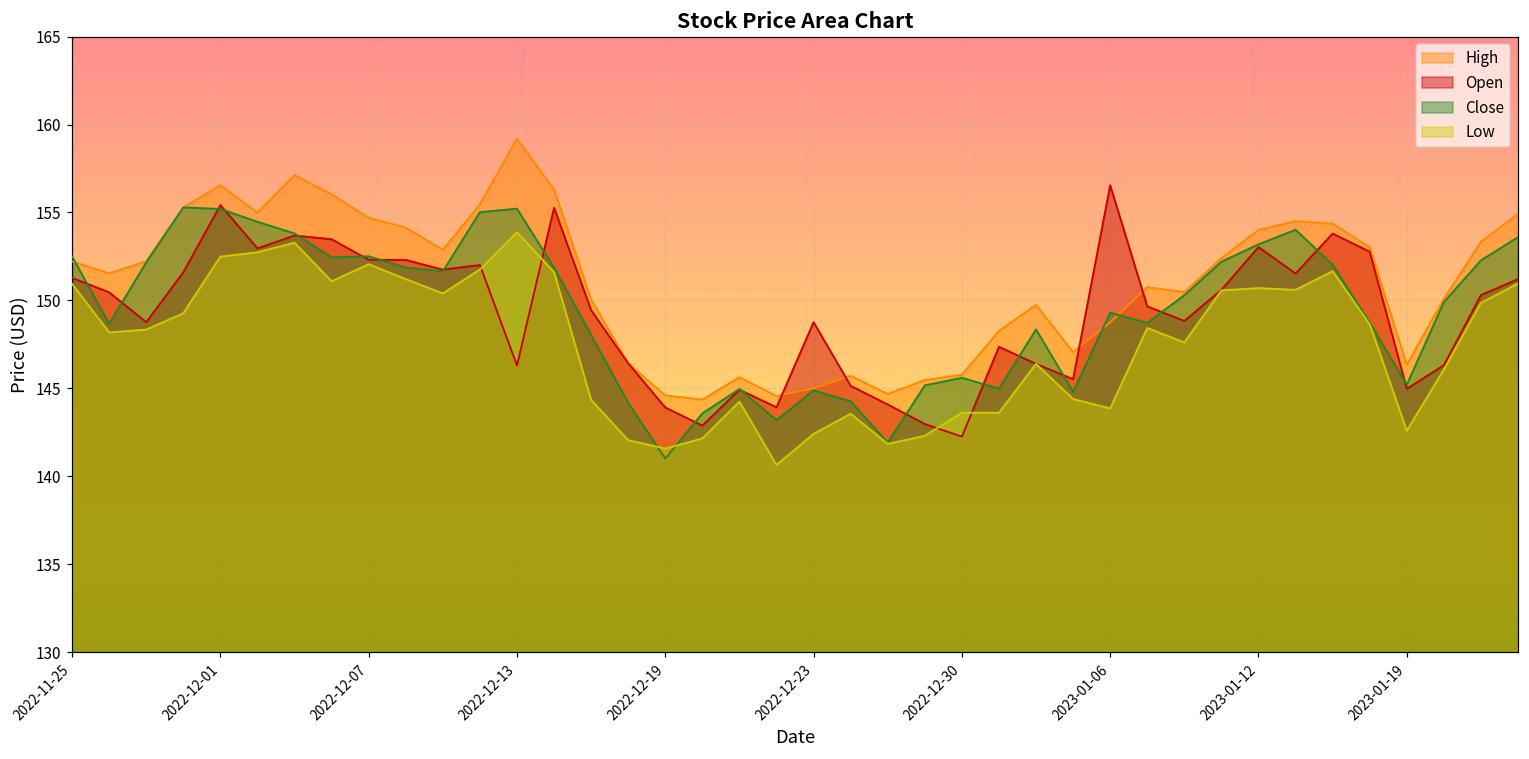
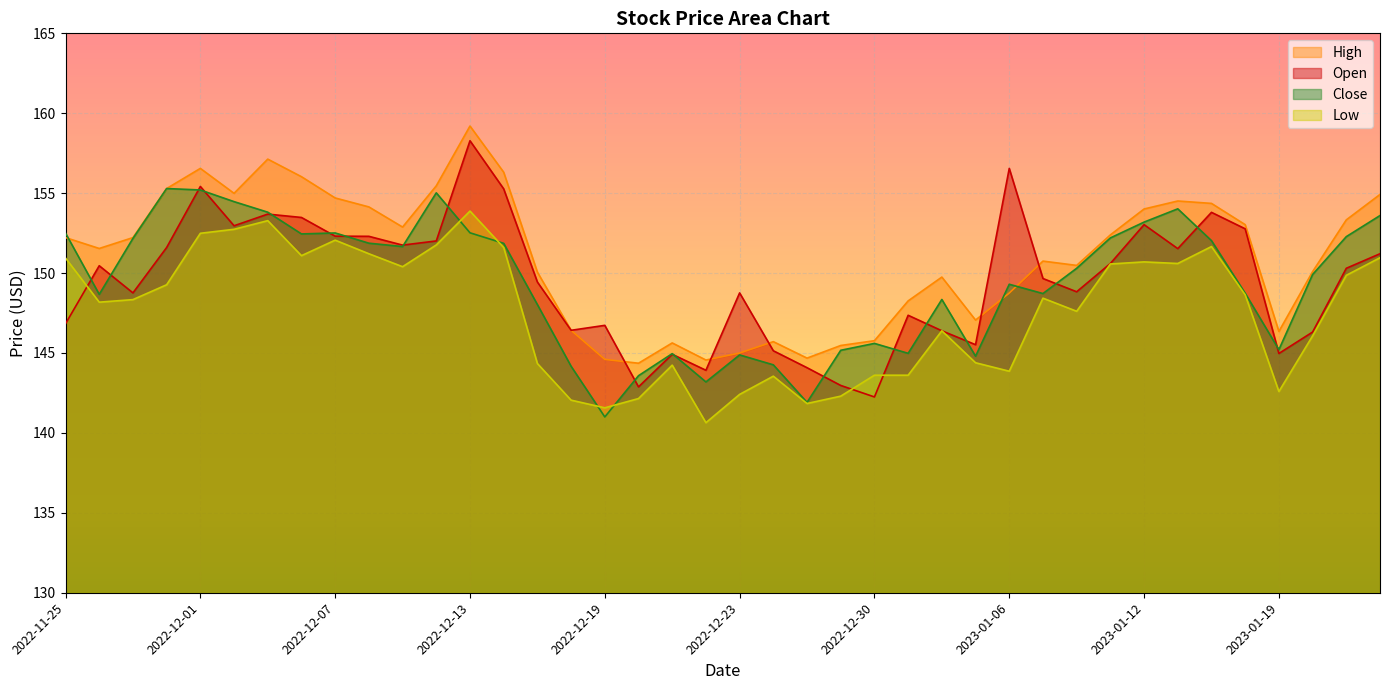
  {
    "Open": {
-     "2022-11-25": 151.3,
+     "2022-11-25": 146.8,
      "2022-12-01": 155.4,
      "2022-12-07": 152.3,
-     "2022-12-13": 146.3,
-     "2022-12-19": 143.9,
+     "2022-12-13": 158.3,
+     "2022-12-19": 146.7,
      "2022-12-23": 148.8,
      "2022-12-30": 142.3,
      "2023-01-06": 156.6,
      "2023-01-12": 153.0,
      "2023-01-19": 145.0
    },
    "Close": {
      "2022-11-25": 152.5,
      "2022-12-01": 155.2,
      "2022-12-07": 152.5,
-     "2022-12-13": 155.2,
+     "2022-12-13": 152.5,
      "2022-12-19": 141.0,
      "2022-12-30": 145.6,
      "2023-01-06": 149.3,
      "2023-01-12": 153.2,
      "2023-01-19": 145.2
    }
  }
